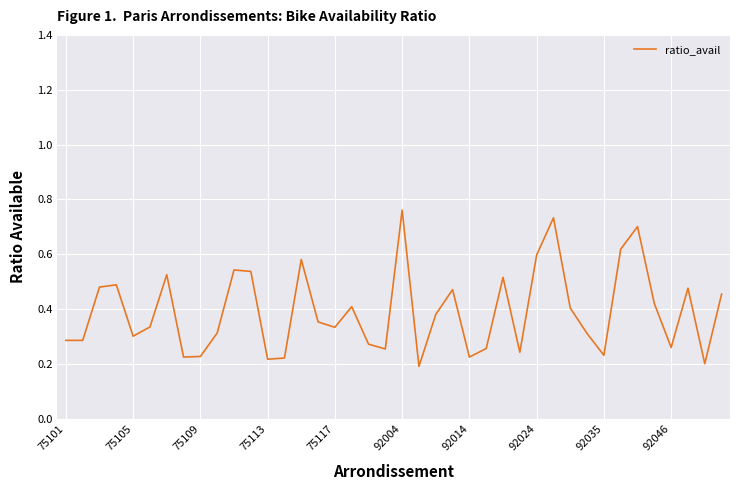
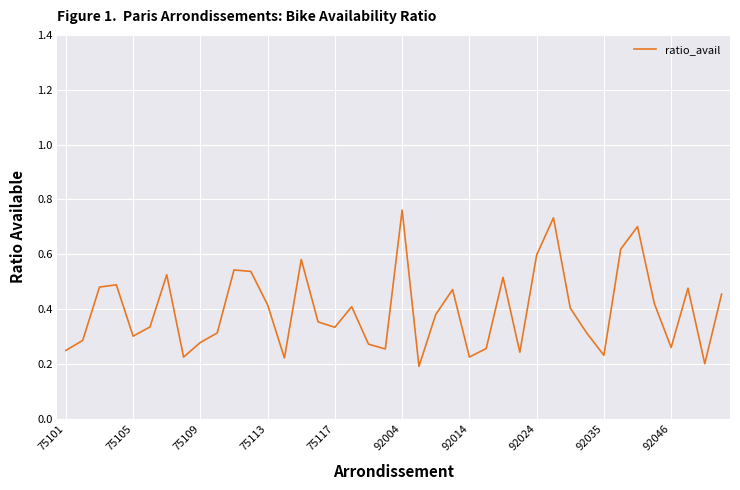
  {
-   "75101": 0.29,
+   "75101": 0.25,
    "75105": 0.30,
-   "75109": 0.23,
-   "75113": 0.22,
+   "75109": 0.28,
+   "75113": 0.42,
    "75117": 0.33,
    "92004": 0.76,
    "92014": 0.23,
    "92024": 0.60,
    "92035": 0.23,
    "92046": 0.26
  }
